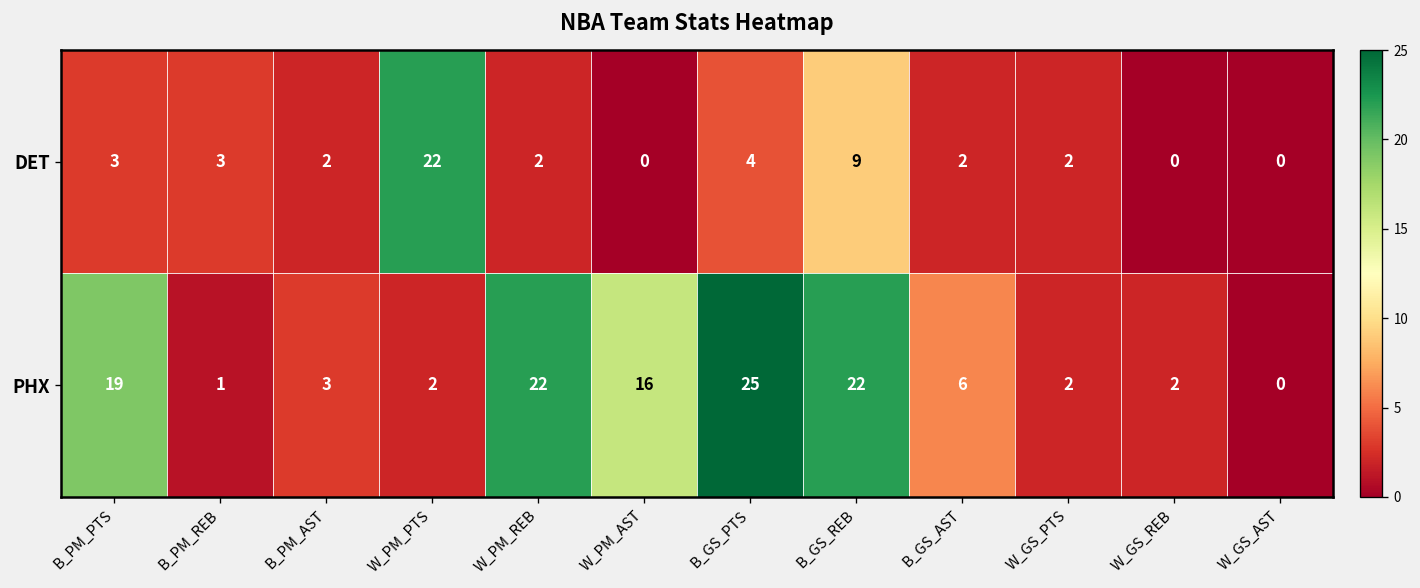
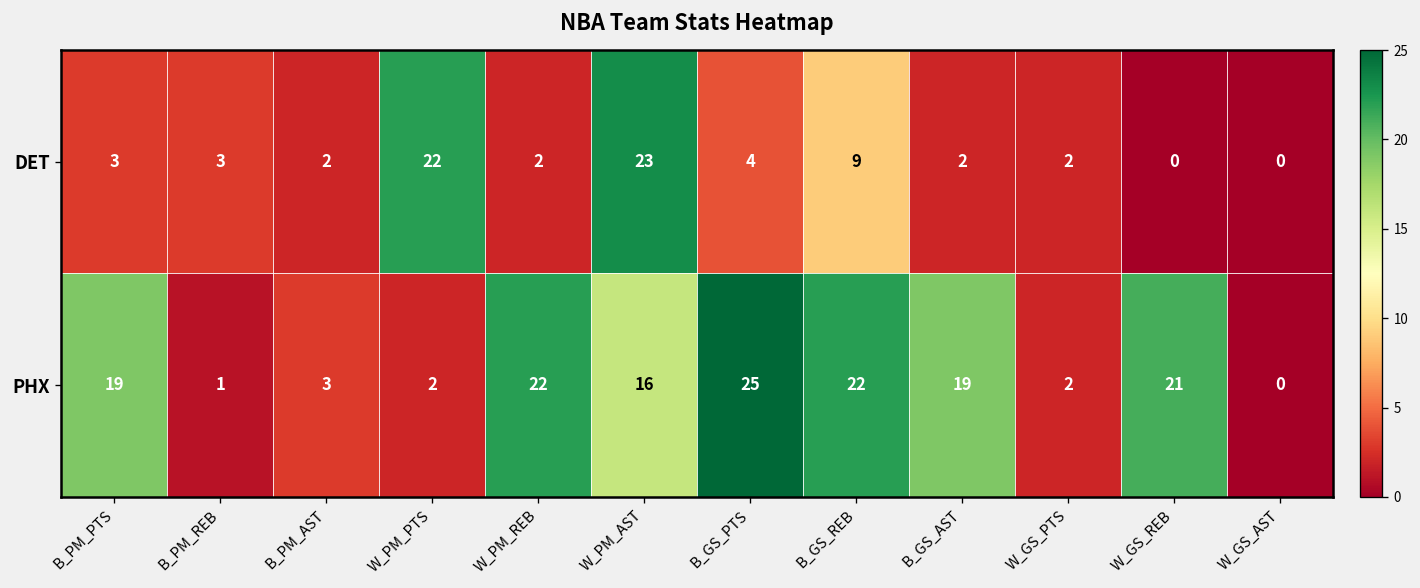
  {
    "DET": {
      "B_PM_PTS": 3,
      "B_PM_REB": 3,
      "B_PM_AST": 2,
      "W_PM_PTS": 22,
      "W_PM_REB": 2,
-     "W_PM_AST": 0,
+     "W_PM_AST": 23,
      "B_GS_PTS": 4,
      "B_GS_REB": 9,
      "B_GS_AST": 2,
      "W_GS_PTS": 2,
      "W_GS_REB": 0,
      "W_GS_AST": 0
    },
    "PHX": {
      "B_PM_PTS": 19,
      "B_PM_REB": 1,
      "B_PM_AST": 3,
      "W_PM_PTS": 2,
      "W_PM_REB": 22,
      "W_PM_AST": 16,
      "B_GS_PTS": 25,
      "B_GS_REB": 22,
-     "B_GS_AST": 6,
+     "B_GS_AST": 19,
      "W_GS_PTS": 2,
-     "W_GS_REB": 2,
+     "W_GS_REB": 21,
      "W_GS_AST": 0
    }
  }
